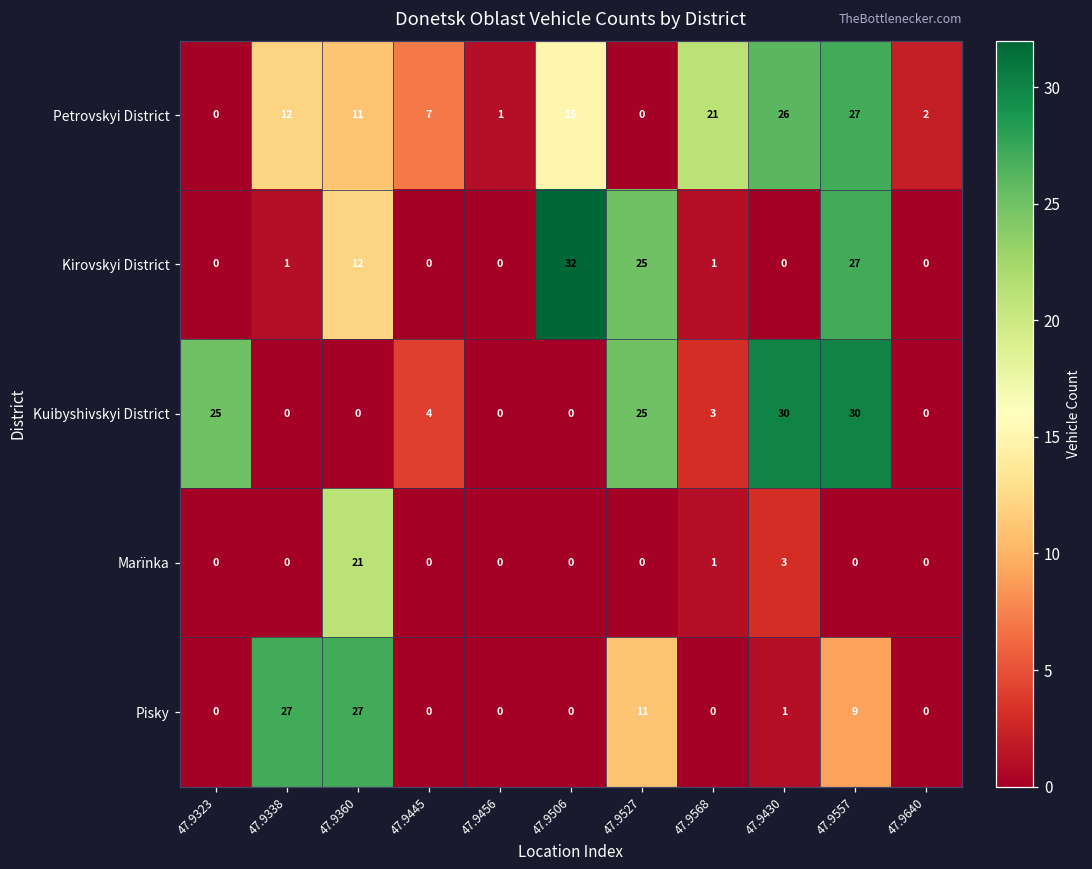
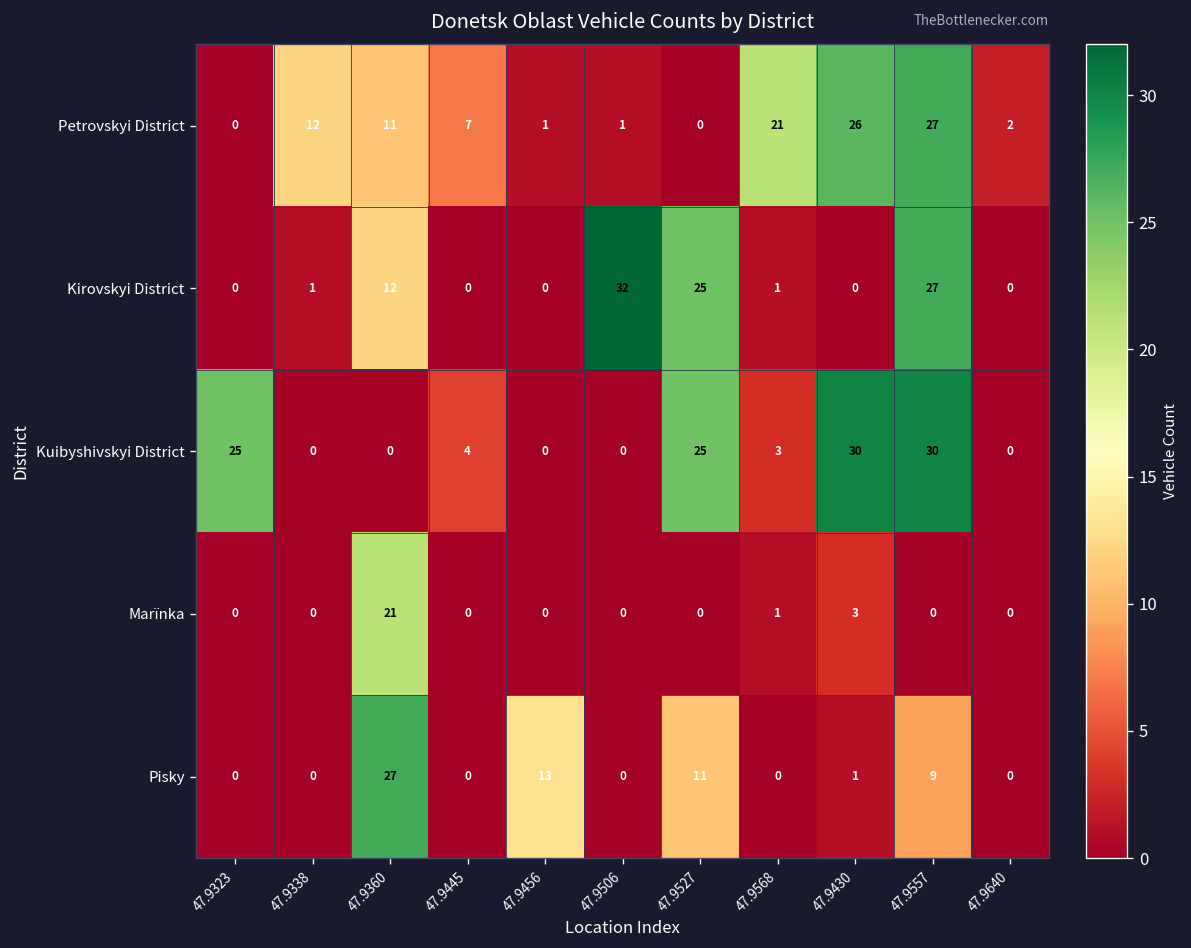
  {
    "Petrovskyi District": {
      "47.9323": 0,
      "47.9338": 12,
      "47.9360": 11,
      "47.9445": 7,
      "47.9456": 1,
-     "47.9506": 15,
+     "47.9506": 1,
      "47.9527": 0,
      "47.9568": 21,
      "47.9430": 26,
      "47.9557": 27,
      "47.9640": 2
    },
    "Kirovskyi District": {
      "47.9323": 0,
      "47.9338": 1,
      "47.9360": 12,
      "47.9445": 0,
      "47.9456": 0,
      "47.9506": 32,
      "47.9527": 25,
      "47.9568": 1,
      "47.9430": 0,
      "47.9557": 27,
      "47.9640": 0
    },
    "Kuibyshivskyi District": {
      "47.9323": 25,
      "47.9338": 0,
      "47.9360": 0,
      "47.9445": 4,
      "47.9456": 0,
      "47.9506": 0,
      "47.9527": 25,
      "47.9568": 3,
      "47.9430": 30,
      "47.9557": 30,
      "47.9640": 0
    },
    "Marïnka": {
      "47.9323": 0,
      "47.9338": 0,
      "47.9360": 21,
      "47.9445": 0,
      "47.9456": 0,
      "47.9506": 0,
      "47.9527": 0,
      "47.9568": 1,
      "47.9430": 3,
      "47.9557": 0,
      "47.9640": 0
    },
    "Pisky": {
      "47.9323": 0,
-     "47.9338": 27,
+     "47.9338": 0,
      "47.9360": 27,
      "47.9445": 0,
-     "47.9456": 0,
+     "47.9456": 13,
      "47.9506": 0,
      "47.9527": 11,
      "47.9568": 0,
      "47.9430": 1,
      "47.9557": 9,
      "47.9640": 0
    }
  }
